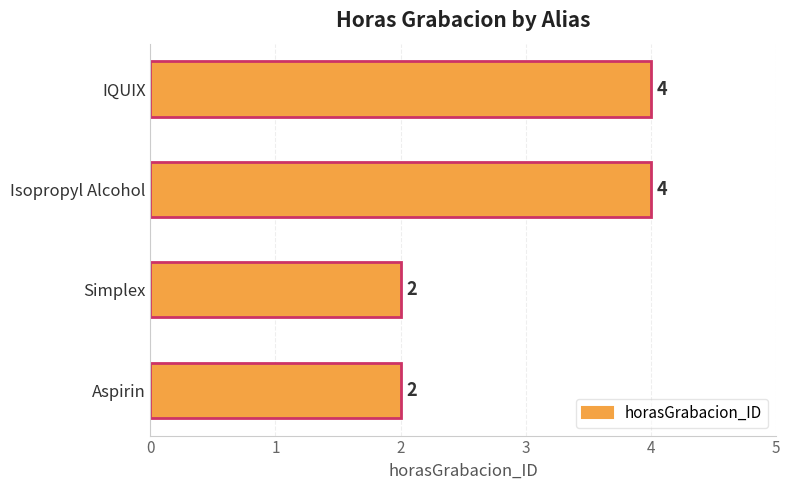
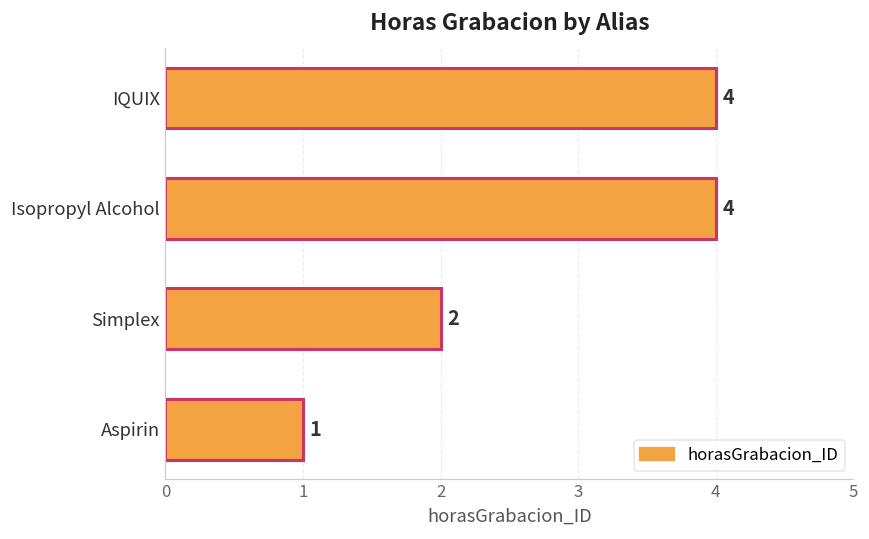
  {
    "IQUIX": 4,
    "Isopropyl Alcohol": 4,
    "Simplex": 2,
-   "Aspirin": 2
+   "Aspirin": 1
  }
